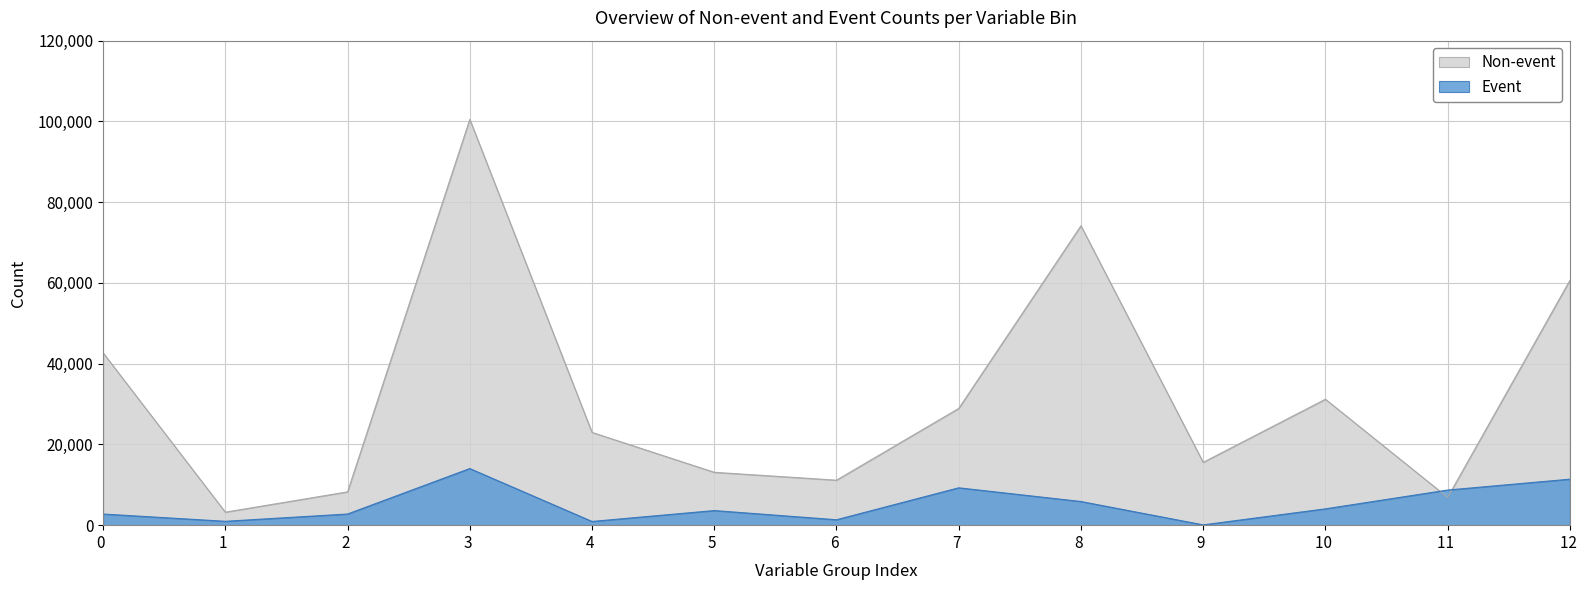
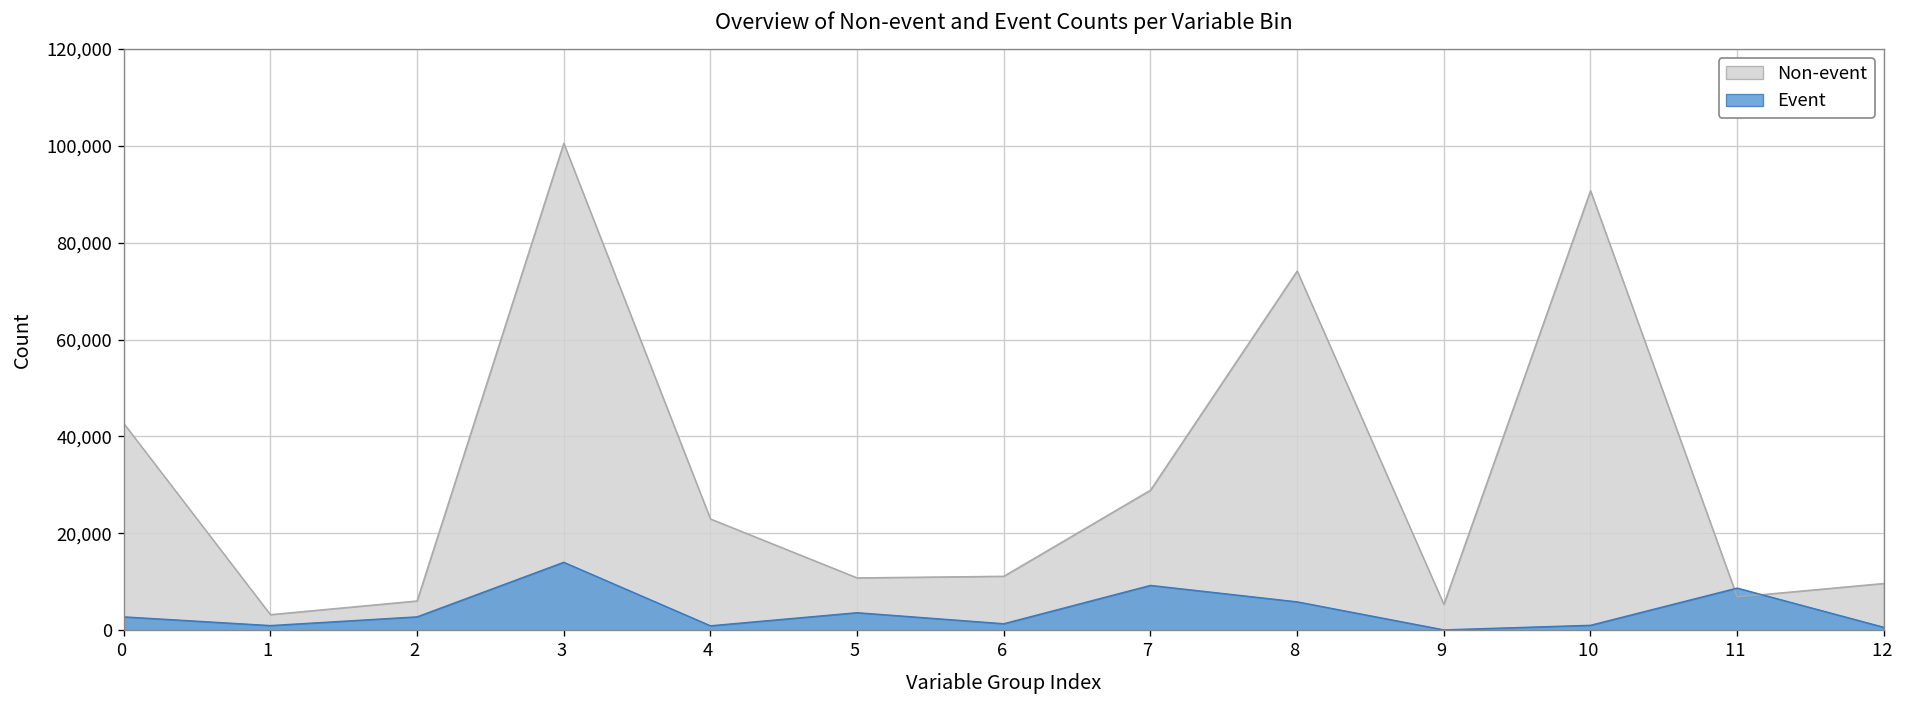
  {
    "Non-event": {
      "0": "43,000",
      "1": "3,000",
-     "2": "8,000",
+     "2": "6,000",
      "3": "101,000",
      "4": "23,000",
-     "5": "13,000",
+     "5": "11,000",
      "6": "11,000",
      "7": "29,000",
      "8": "74,000",
-     "9": "16,000",
-     "10": "31,000",
+     "9": "5,000",
+     "10": "91,000",
      "11": "7,000",
-     "12": "61,000"
+     "12": "10,000"
    },
    "Event": {
      "0": "3,000",
      "1": "1,000",
      "2": "3,000",
      "3": "14,000",
      "4": "1,000",
      "5": "4,000",
      "6": "1,000",
      "7": "9,000",
      "8": "6,000",
      "9": "0",
-     "10": "4,000",
+     "10": "1,000",
      "11": "9,000",
-     "12": "11,000"
+     "12": "1,000"
    }
  }
